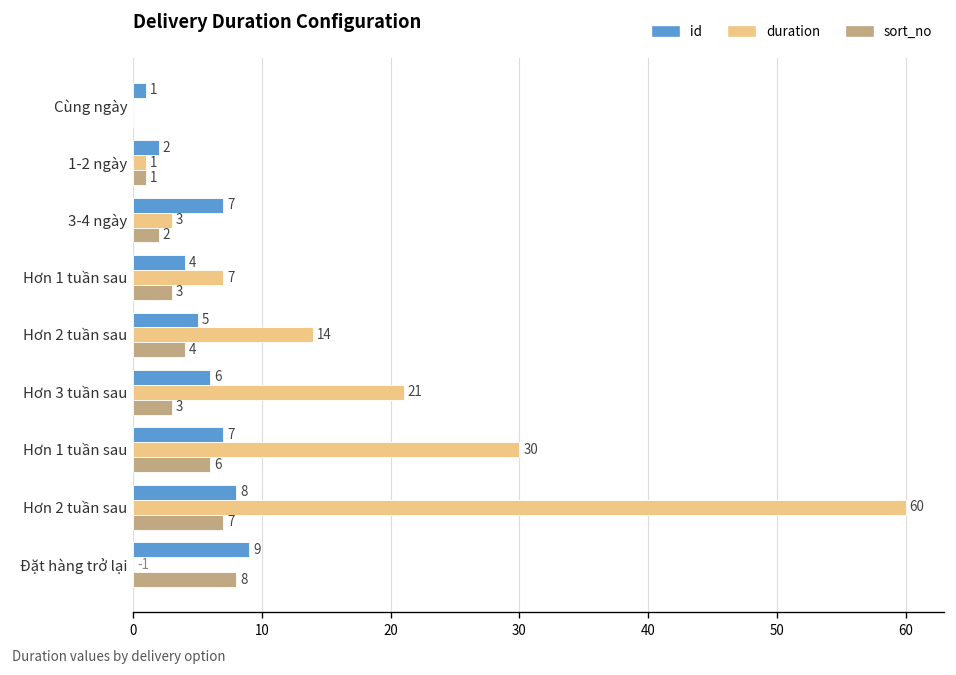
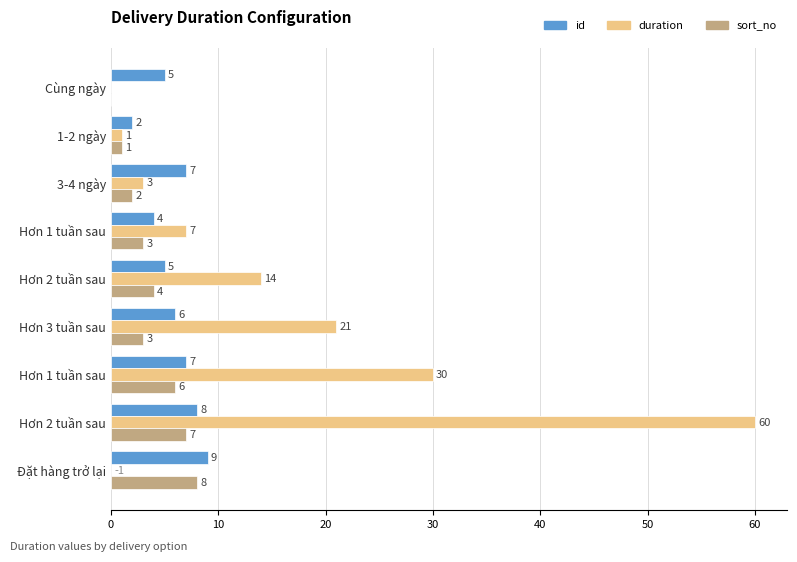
  {
    "id": {
-     "Cùng ngày": 1,
+     "Cùng ngày": 5,
      "1-2 ngày": 2,
      "3-4 ngày": 7,
      "Hơn 3 tuần sau": 6,
      "Đặt hàng trở lại": 9
    }
  }
